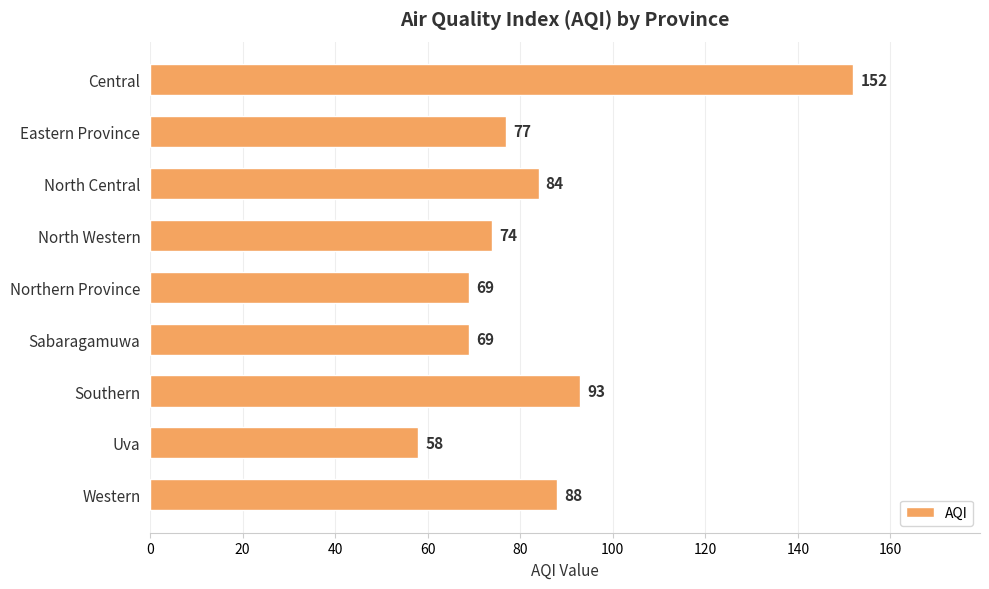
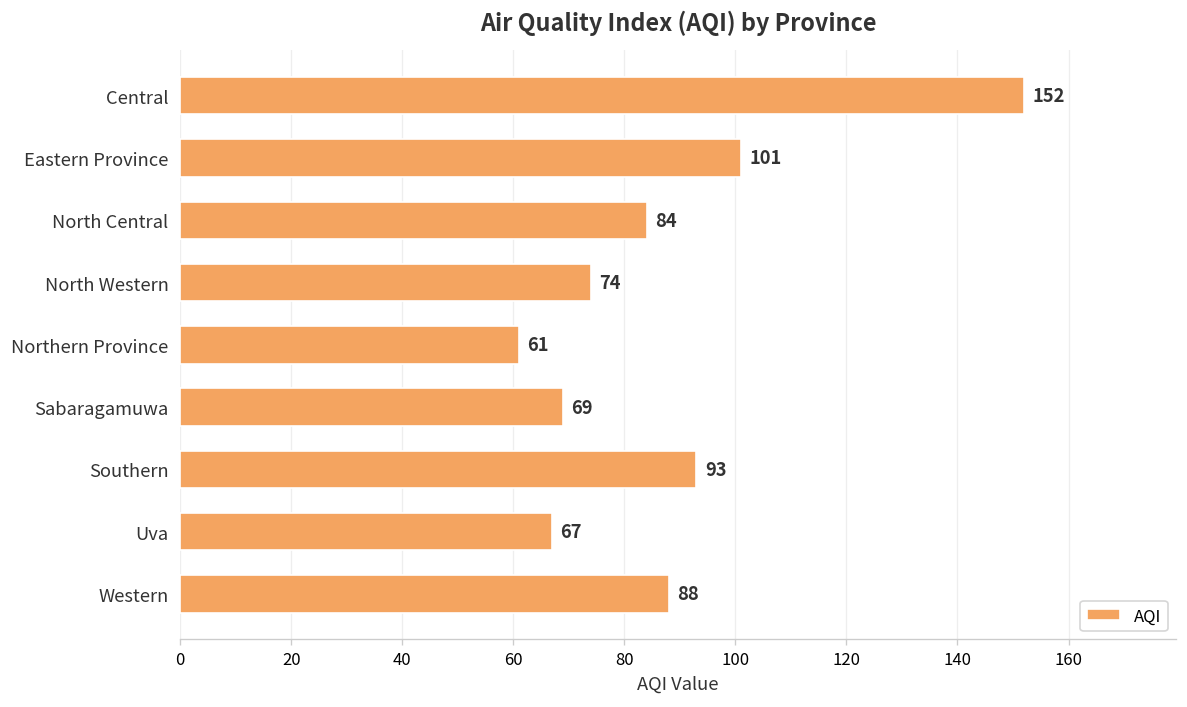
  {
    "Central": 152,
-   "Eastern Province": 77,
+   "Eastern Province": 101,
    "North Central": 84,
    "North Western": 74,
-   "Northern Province": 69,
+   "Northern Province": 61,
    "Sabaragamuwa": 69,
    "Southern": 93,
-   "Uva": 58,
+   "Uva": 67,
    "Western": 88
  }
